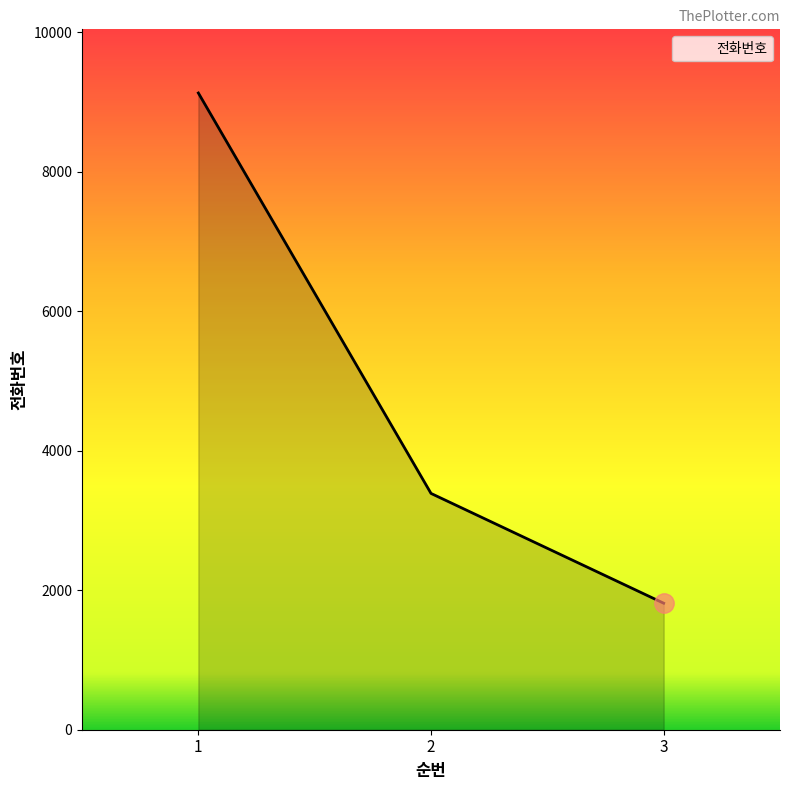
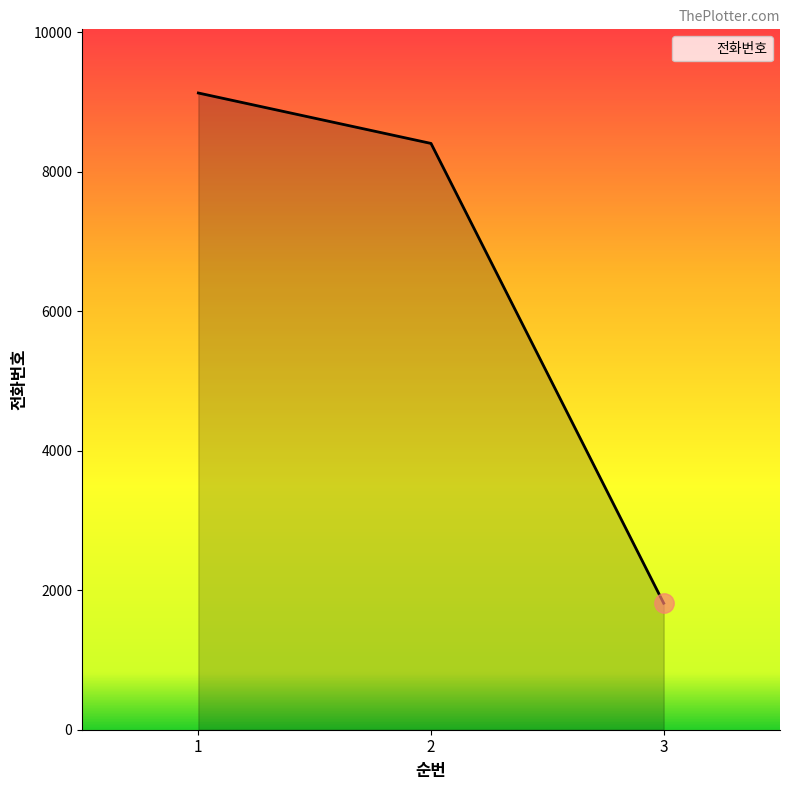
  {
    "전화번호": {
      "1": 9100,
-     "2": 3400
+     "2": 8400
    }
  }
